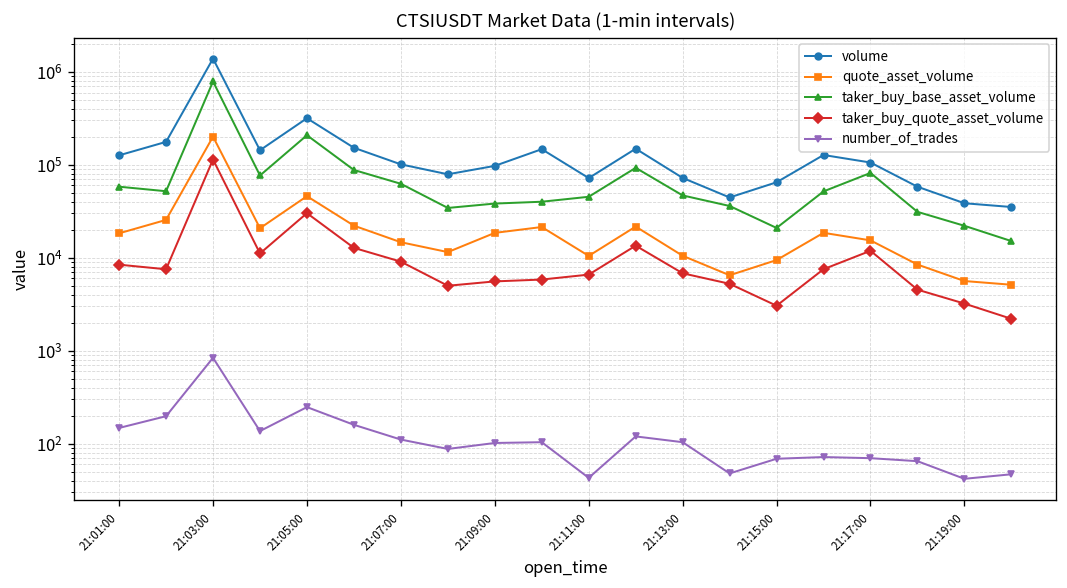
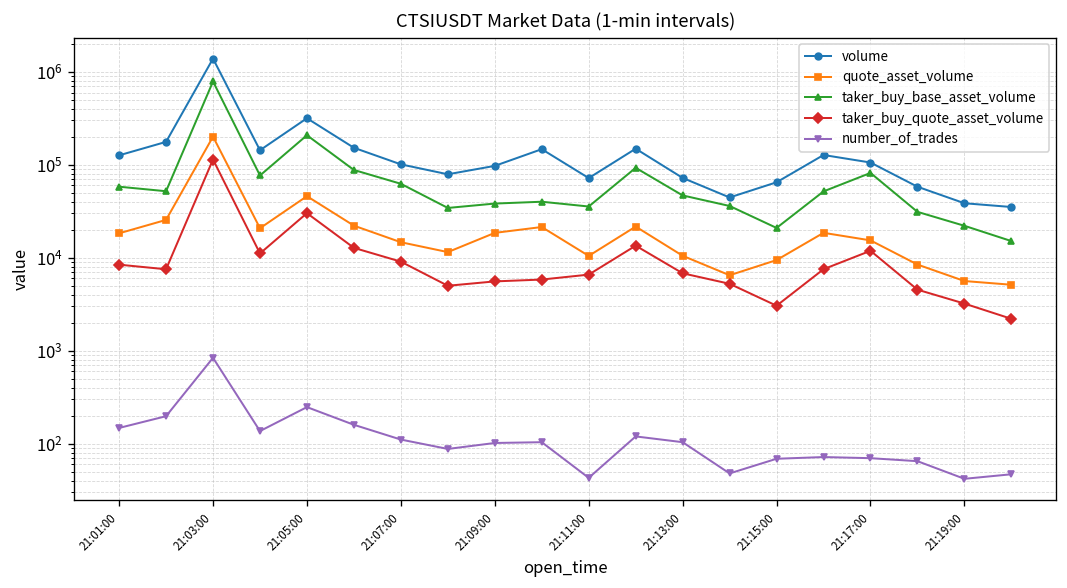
  {
    "volume": {
      "21:01:00": 130000,
      "21:03:00": 1400000,
      "21:05:00": 320000,
      "21:07:00": 100000,
      "21:09:00": 100000,
      "21:11:00": 70000,
      "21:13:00": 70000,
      "21:15:00": 60000,
      "21:17:00": 110000,
      "21:19:00": 40000
    },
    "quote_asset_volume": {
      "21:01:00": 18000,
      "21:03:00": 200000,
      "21:05:00": 50000,
      "21:07:00": 15000,
      "21:09:00": 19000,
      "21:11:00": 10000,
      "21:13:00": 11000,
      "21:15:00": 9000,
      "21:17:00": 15000,
      "21:19:00": 6000
    },
    "taker_buy_base_asset_volume": {
      "21:01:00": 60000,
      "21:03:00": 800000,
      "21:05:00": 210000,
      "21:07:00": 60000,
      "21:09:00": 40000,
-     "21:11:00": 50000,
+     "21:11:00": 40000,
      "21:13:00": 50000,
      "21:15:00": 21000,
      "21:17:00": 80000,
      "21:19:00": 22000
    },
    "taker_buy_quote_asset_volume": {
      "21:01:00": 8000,
      "21:03:00": 110000,
      "21:05:00": 30000,
      "21:07:00": 9000,
      "21:09:00": 6000,
      "21:11:00": 7000,
      "21:13:00": 7000,
      "21:15:00": 3100,
      "21:17:00": 12000,
      "21:19:00": 3200
    },
    "number_of_trades": {
      "21:01:00": 150,
      "21:03:00": 800,
      "21:05:00": 250,
      "21:07:00": 110,
      "21:09:00": 100,
      "21:11:00": 40,
      "21:13:00": 100,
      "21:15:00": 70,
      "21:17:00": 70,
      "21:19:00": 40
    }
  }
